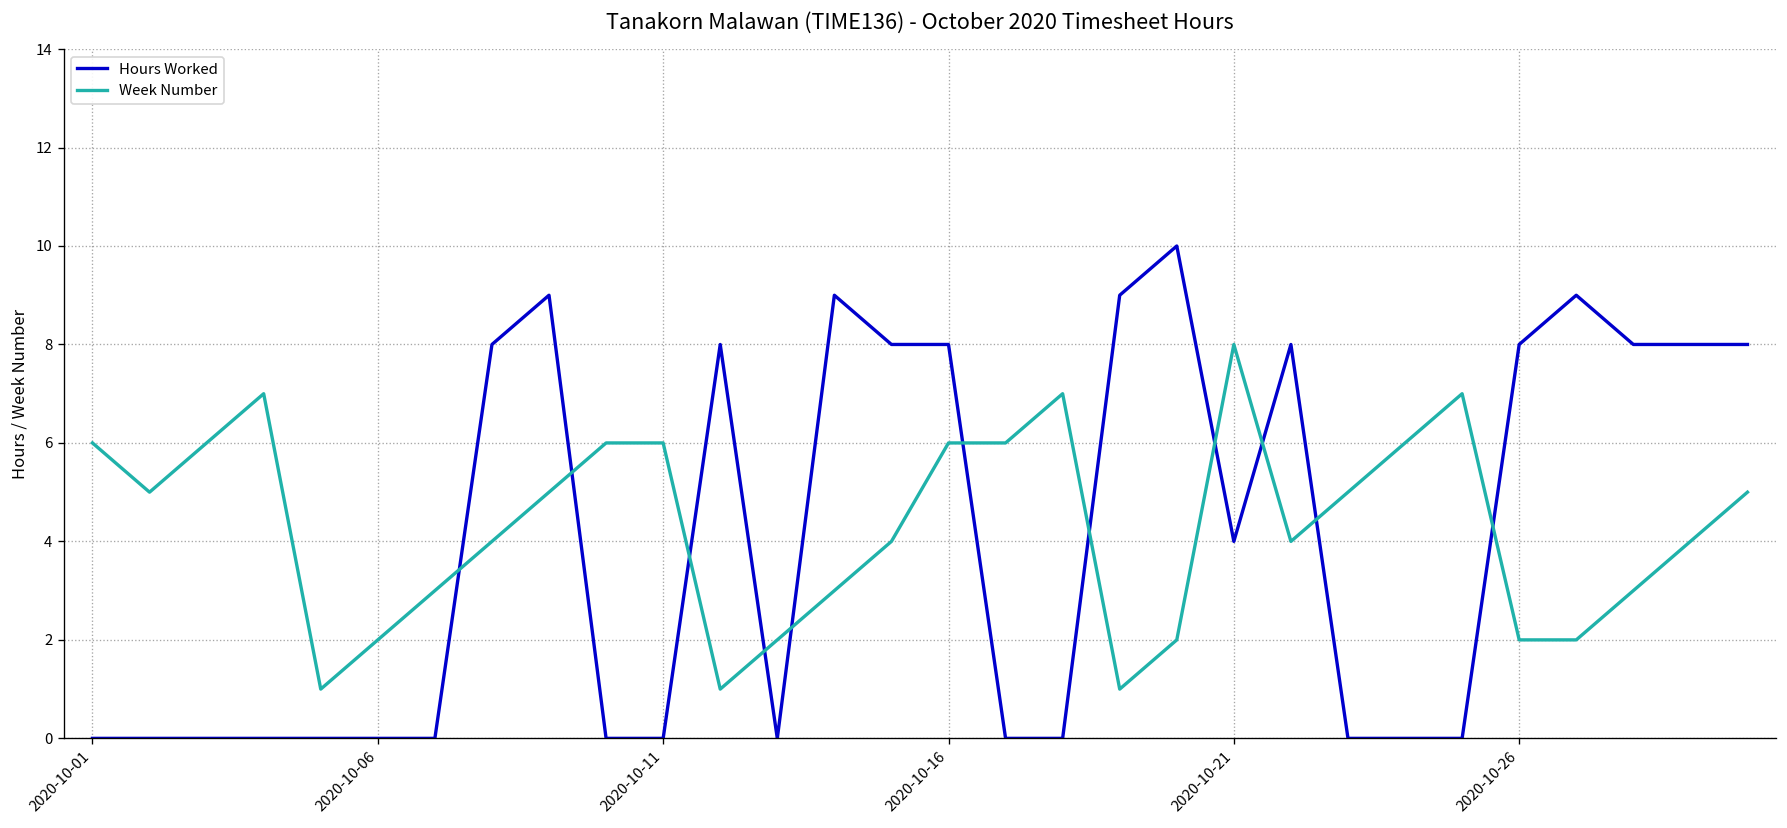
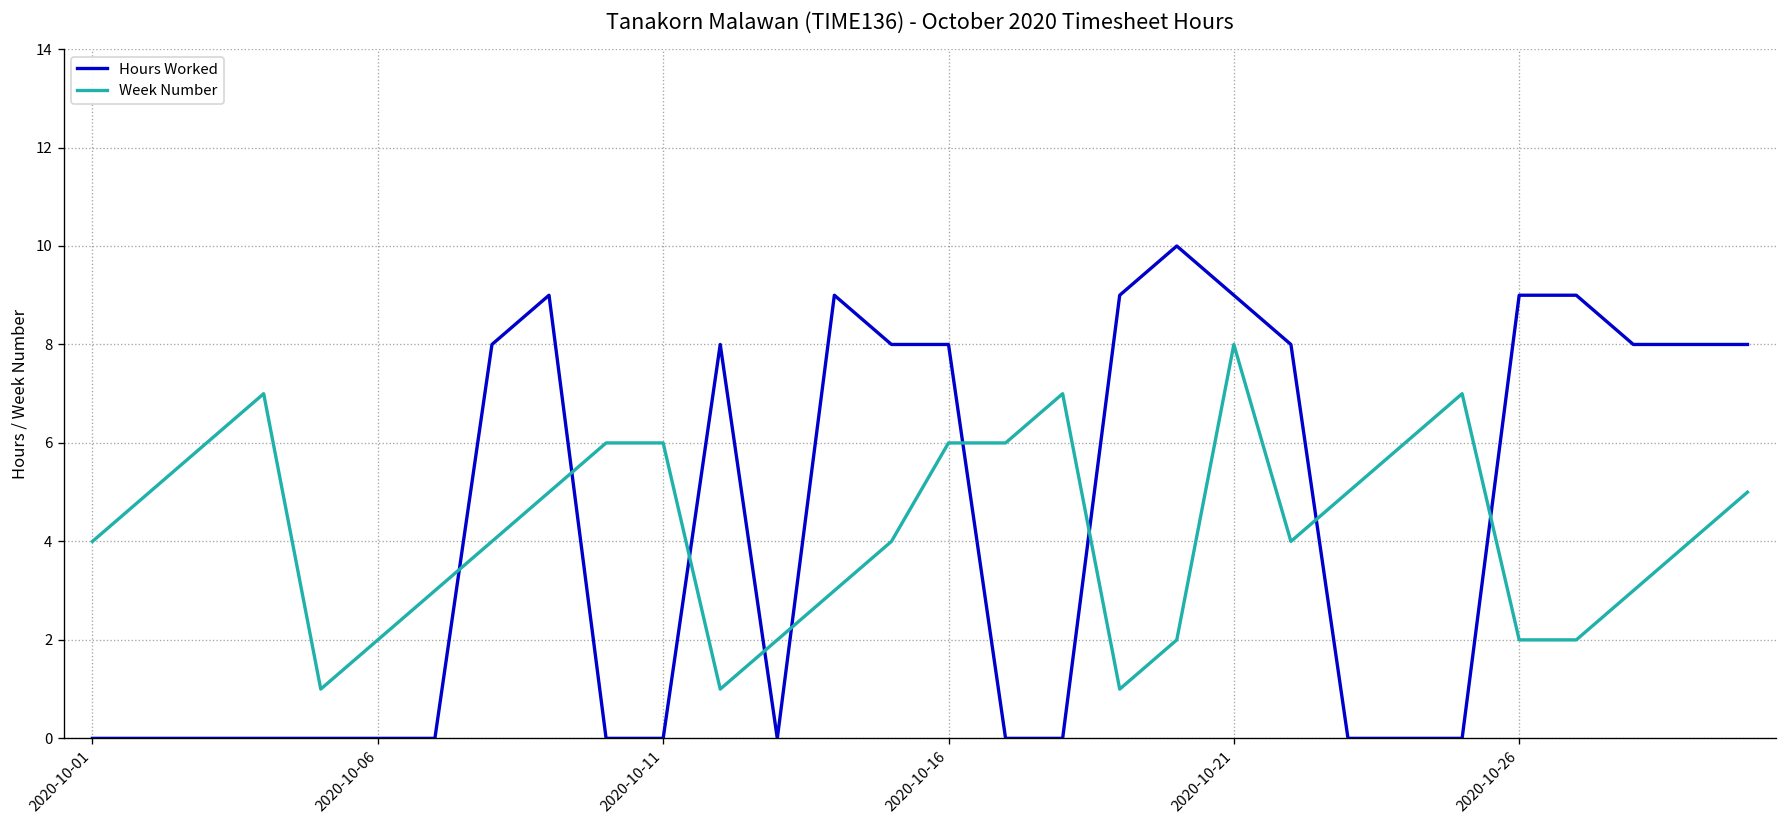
  {
    "Hours Worked": {
      "2020-10-01": 0,
      "2020-10-06": 0,
      "2020-10-11": 0,
      "2020-10-16": 8,
-     "2020-10-21": 4,
-     "2020-10-26": 8
+     "2020-10-21": 9,
+     "2020-10-26": 9
    },
    "Week Number": {
-     "2020-10-01": 6,
+     "2020-10-01": 4,
      "2020-10-06": 2,
      "2020-10-11": 6,
      "2020-10-16": 6,
      "2020-10-21": 8,
      "2020-10-26": 2
    }
  }
